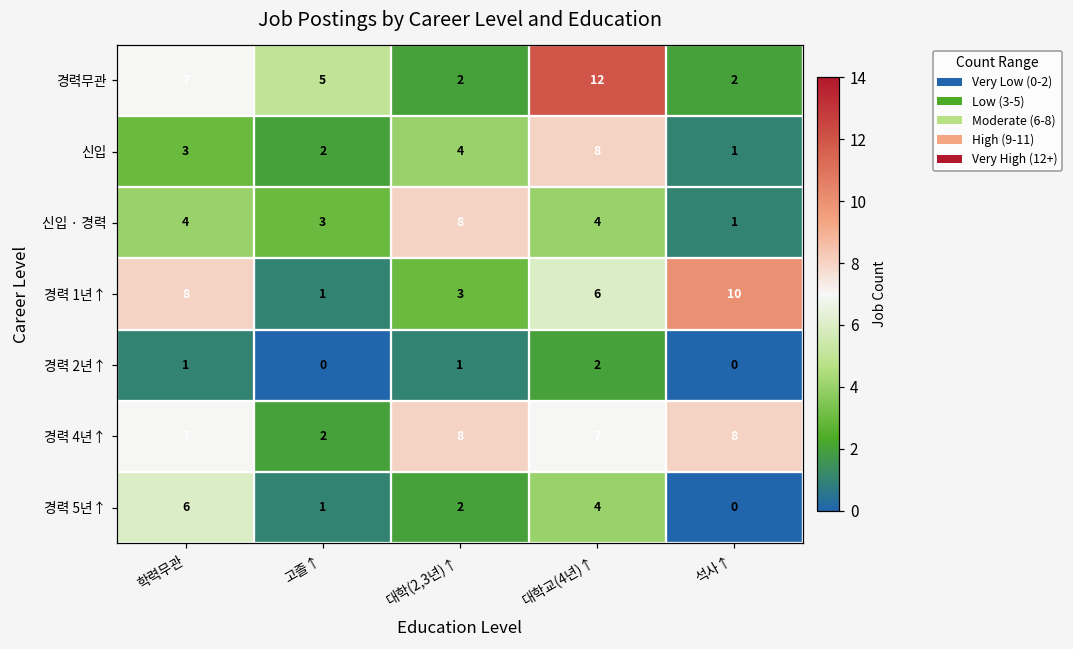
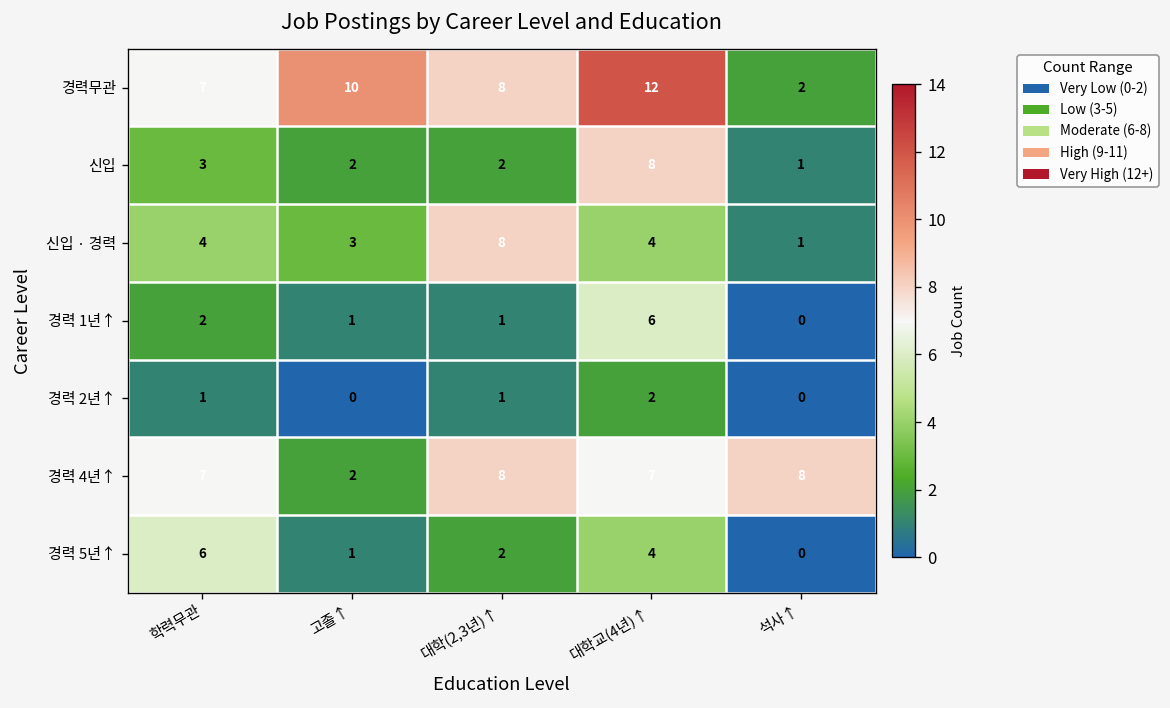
  {
    "경력무관": {
-     "고졸↑": 5,
-     "대학(2,3년)↑": 2,
+     "고졸↑": 10,
+     "대학(2,3년)↑": 8,
      "대학교(4년)↑": 12,
      "석사↑": 2
    },
    "신입": {
      "학력무관": 3,
      "고졸↑": 2,
-     "대학(2,3년)↑": 4,
+     "대학(2,3년)↑": 2,
      "대학교(4년)↑": 8,
      "석사↑": 1
    },
    "신입 · 경력": {
      "학력무관": 4,
      "고졸↑": 3,
      "대학(2,3년)↑": 8,
      "대학교(4년)↑": 4,
      "석사↑": 1
    },
    "경력 1년↑": {
-     "학력무관": 8,
+     "학력무관": 2,
      "고졸↑": 1,
-     "대학(2,3년)↑": 3,
+     "대학(2,3년)↑": 1,
      "대학교(4년)↑": 6,
-     "석사↑": 10
+     "석사↑": 0
    },
    "경력 2년↑": {
      "학력무관": 1,
      "고졸↑": 0,
      "대학(2,3년)↑": 1,
      "대학교(4년)↑": 2,
      "석사↑": 0
    },
    "경력 4년↑": {
      "고졸↑": 2,
      "대학(2,3년)↑": 8,
      "석사↑": 8
    },
    "경력 5년↑": {
      "학력무관": 6,
      "고졸↑": 1,
      "대학(2,3년)↑": 2,
      "대학교(4년)↑": 4,
      "석사↑": 0
    }
  }
